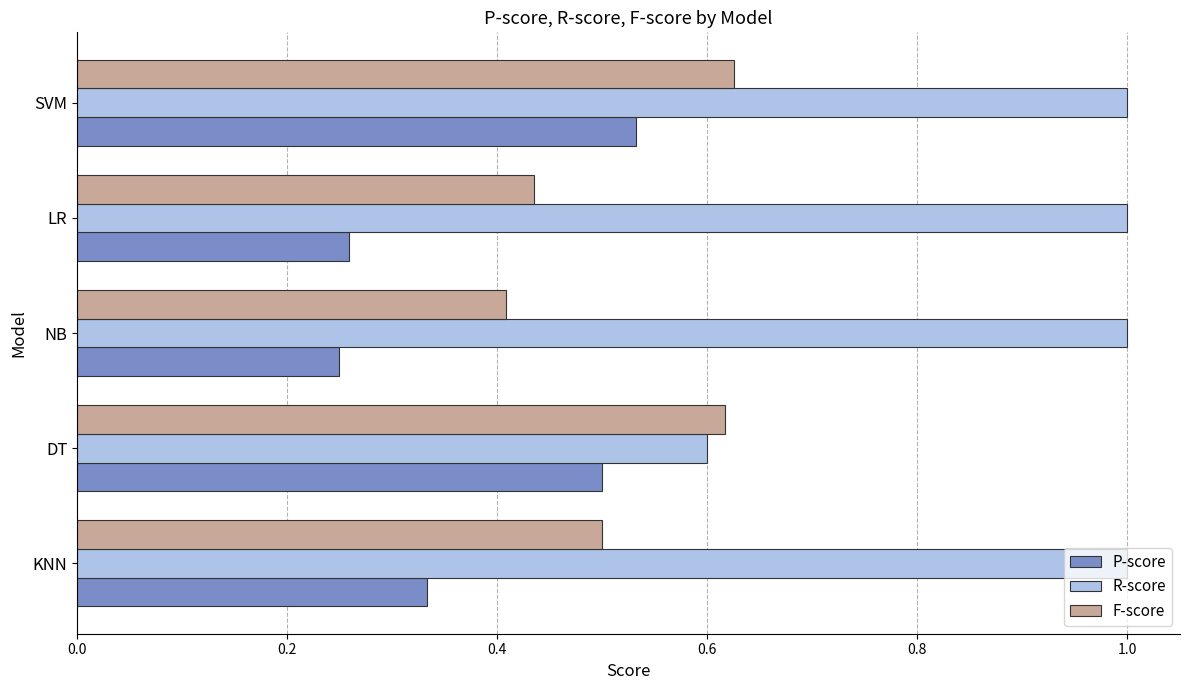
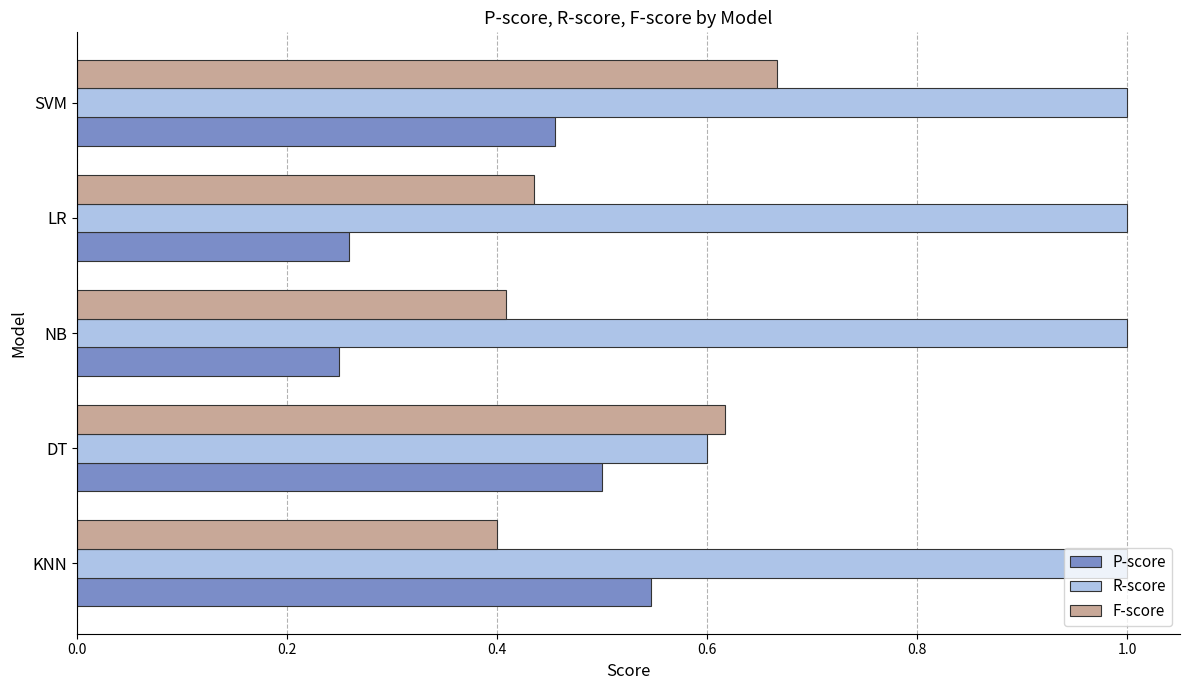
  {
    "P-score": {
-     "SVM": 0.532,
+     "SVM": 0.455,
      "LR": 0.258,
      "NB": 0.250,
      "DT": 0.500,
-     "KNN": 0.333
+     "KNN": 0.546
    },
    "R-score": {
      "SVM": 1.000,
      "LR": 1.000,
      "NB": 1.000,
      "DT": 0.600
    },
    "F-score": {
-     "SVM": 0.625,
+     "SVM": 0.666,
      "LR": 0.435,
      "NB": 0.408,
      "DT": 0.617,
-     "KNN": 0.5
+     "KNN": 0.4
    }
  }
